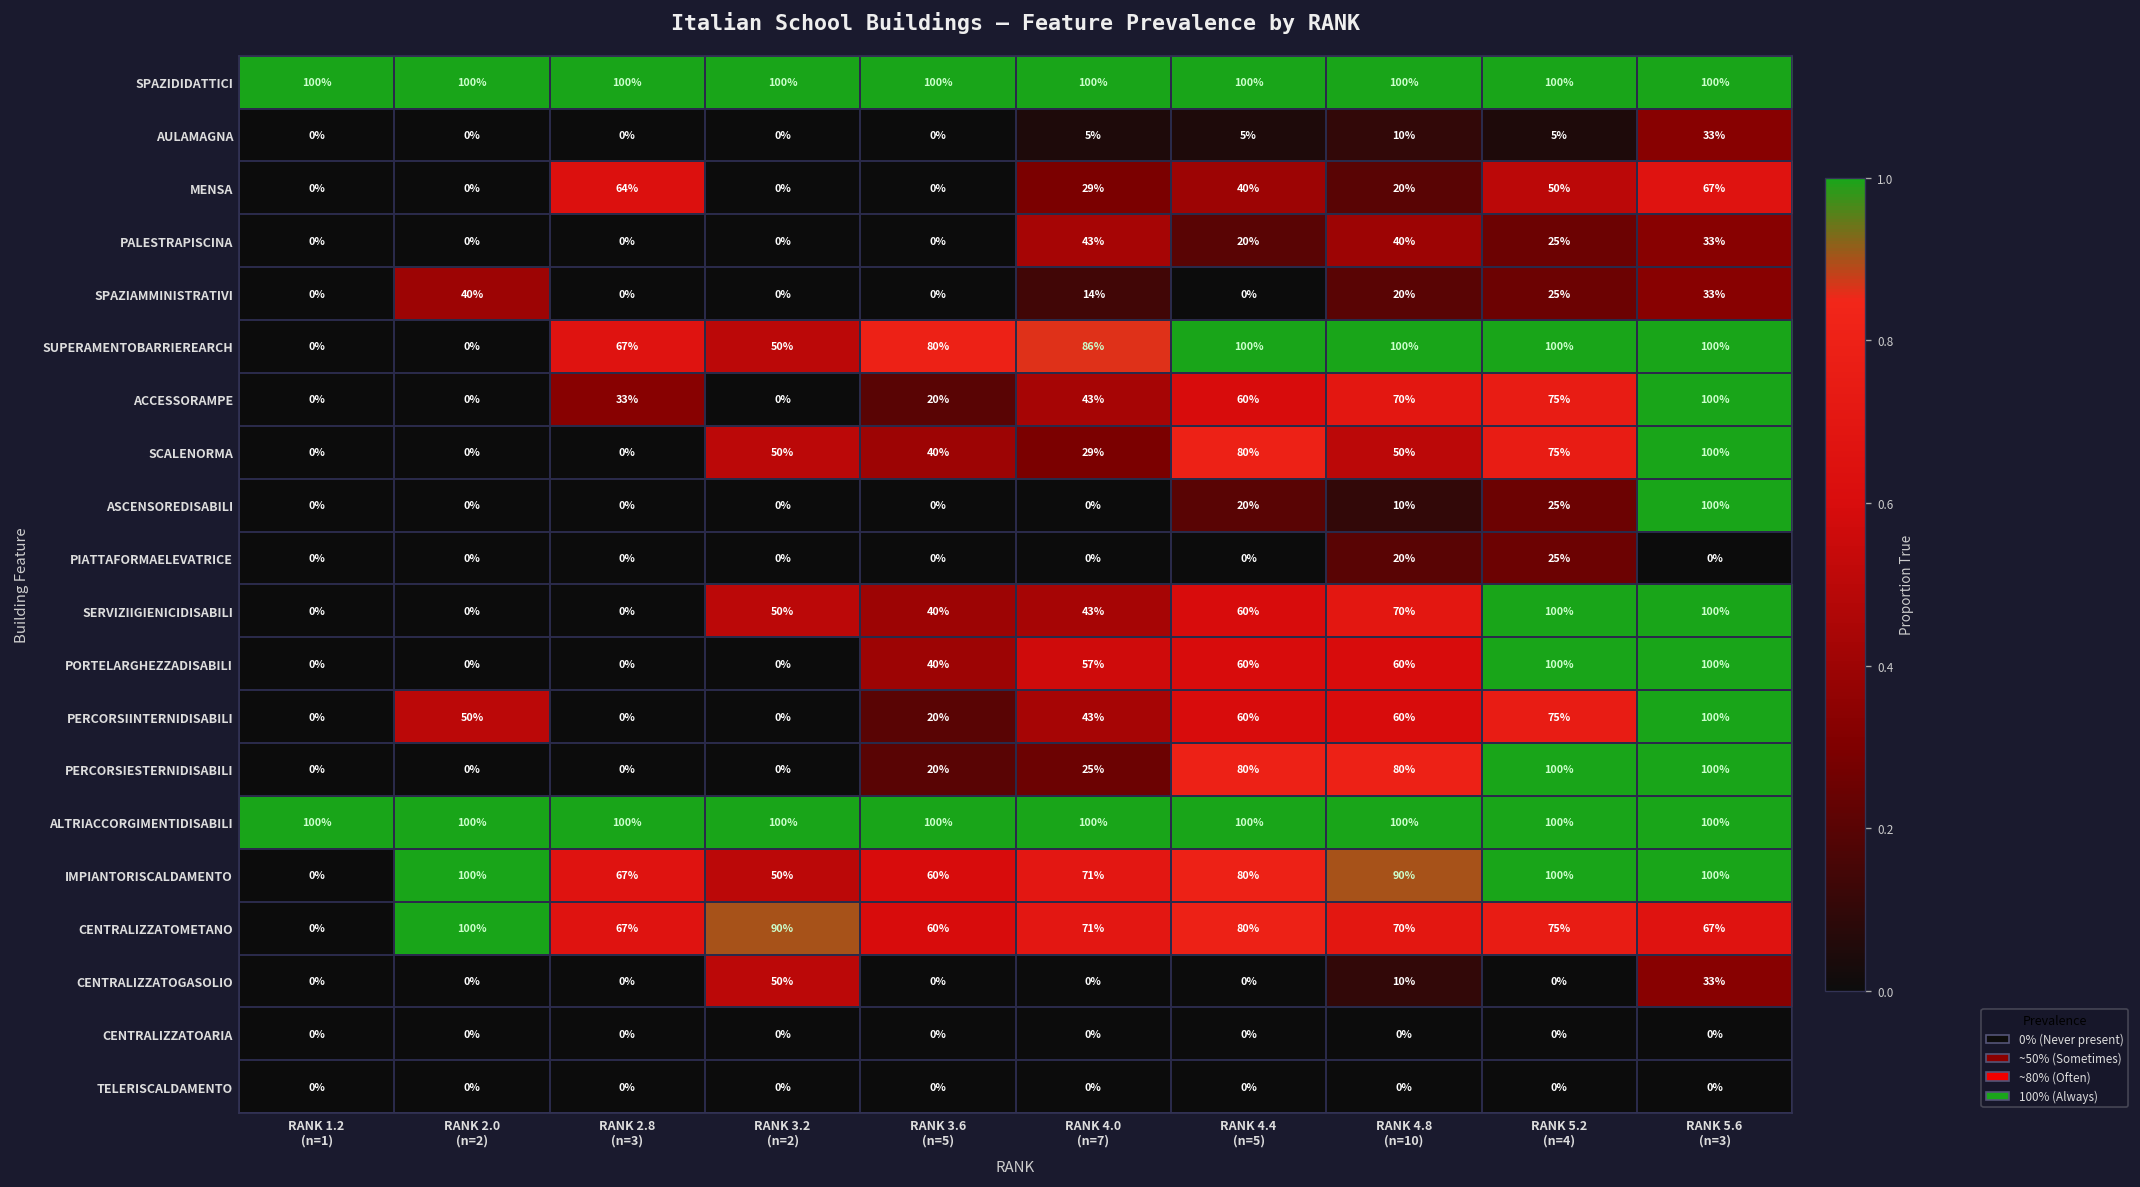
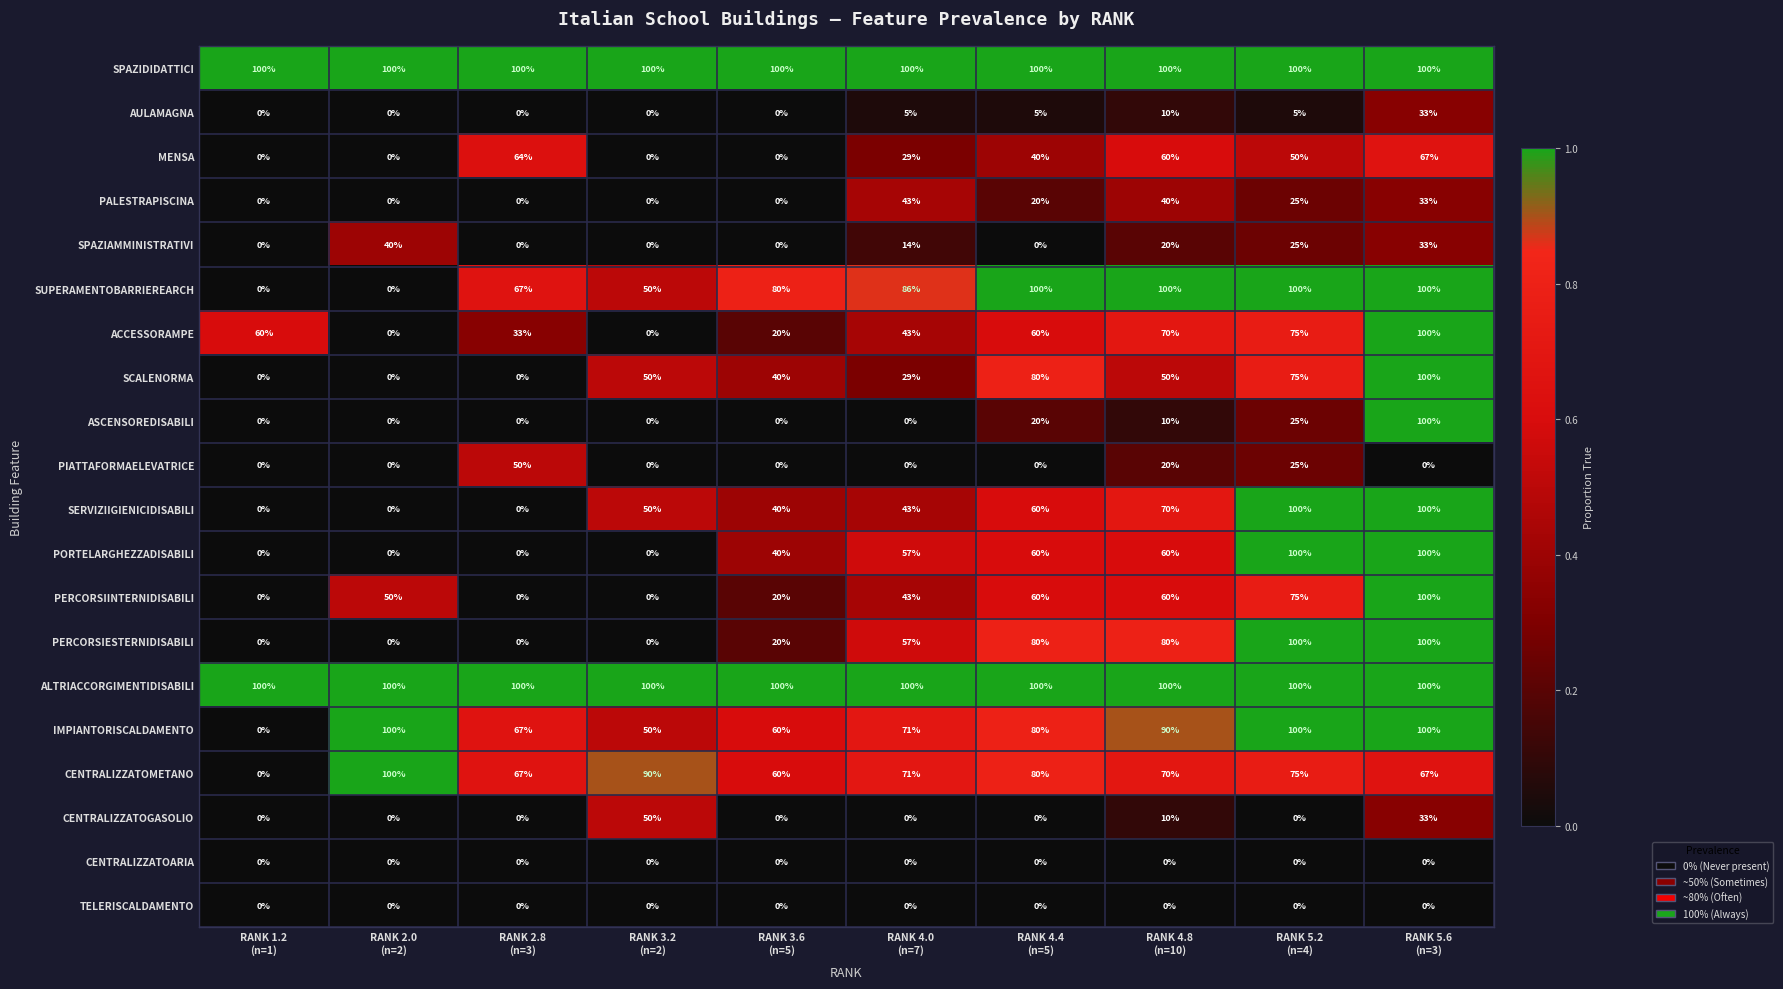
  {
    "SPAZIDIDATTICI": {
      "RANK 1.2 (n=1)": "100%",
      "RANK 2.0 (n=2)": "100%",
      "RANK 2.8 (n=3)": "100%",
      "RANK 3.2 (n=2)": "100%",
      "RANK 3.6 (n=5)": "100%",
      "RANK 4.0 (n=7)": "100%",
      "RANK 4.4 (n=5)": "100%",
      "RANK 4.8 (n=10)": "100%",
      "RANK 5.2 (n=4)": "100%",
      "RANK 5.6 (n=3)": "100%"
    },
    "AULAMAGNA": {
      "RANK 1.2 (n=1)": "0%",
      "RANK 2.0 (n=2)": "0%",
      "RANK 2.8 (n=3)": "0%",
      "RANK 3.2 (n=2)": "0%",
      "RANK 3.6 (n=5)": "0%",
      "RANK 4.0 (n=7)": "5%",
      "RANK 4.4 (n=5)": "5%",
      "RANK 4.8 (n=10)": "10%",
      "RANK 5.2 (n=4)": "5%",
      "RANK 5.6 (n=3)": "33%"
    },
    "MENSA": {
      "RANK 1.2 (n=1)": "0%",
      "RANK 2.0 (n=2)": "0%",
      "RANK 2.8 (n=3)": "64%",
      "RANK 3.2 (n=2)": "0%",
      "RANK 3.6 (n=5)": "0%",
      "RANK 4.0 (n=7)": "29%",
      "RANK 4.4 (n=5)": "40%",
-     "RANK 4.8 (n=10)": "20%",
+     "RANK 4.8 (n=10)": "60%",
      "RANK 5.2 (n=4)": "50%",
      "RANK 5.6 (n=3)": "67%"
    },
    "PALESTRAPISCINA": {
      "RANK 1.2 (n=1)": "0%",
      "RANK 2.0 (n=2)": "0%",
      "RANK 2.8 (n=3)": "0%",
      "RANK 3.2 (n=2)": "0%",
      "RANK 3.6 (n=5)": "0%",
      "RANK 4.0 (n=7)": "43%",
      "RANK 4.4 (n=5)": "20%",
      "RANK 4.8 (n=10)": "40%",
      "RANK 5.2 (n=4)": "25%",
      "RANK 5.6 (n=3)": "33%"
    },
    "SPAZIAMMINISTRATIVI": {
      "RANK 1.2 (n=1)": "0%",
      "RANK 2.0 (n=2)": "40%",
      "RANK 2.8 (n=3)": "0%",
      "RANK 3.2 (n=2)": "0%",
      "RANK 3.6 (n=5)": "0%",
      "RANK 4.0 (n=7)": "14%",
      "RANK 4.4 (n=5)": "0%",
      "RANK 4.8 (n=10)": "20%",
      "RANK 5.2 (n=4)": "25%",
      "RANK 5.6 (n=3)": "33%"
    },
    "SUPERAMENTOBARRIEREARCH": {
      "RANK 1.2 (n=1)": "0%",
      "RANK 2.0 (n=2)": "0%",
      "RANK 2.8 (n=3)": "67%",
      "RANK 3.2 (n=2)": "50%",
      "RANK 3.6 (n=5)": "80%",
      "RANK 4.0 (n=7)": "86%",
      "RANK 4.4 (n=5)": "100%",
      "RANK 4.8 (n=10)": "100%",
      "RANK 5.2 (n=4)": "100%",
      "RANK 5.6 (n=3)": "100%"
    },
    "ACCESSORAMPE": {
-     "RANK 1.2 (n=1)": "0%",
+     "RANK 1.2 (n=1)": "60%",
      "RANK 2.0 (n=2)": "0%",
      "RANK 2.8 (n=3)": "33%",
      "RANK 3.2 (n=2)": "0%",
      "RANK 3.6 (n=5)": "20%",
      "RANK 4.0 (n=7)": "43%",
      "RANK 4.4 (n=5)": "60%",
      "RANK 4.8 (n=10)": "70%",
      "RANK 5.2 (n=4)": "75%",
      "RANK 5.6 (n=3)": "100%"
    },
    "SCALENORMA": {
      "RANK 1.2 (n=1)": "0%",
      "RANK 2.0 (n=2)": "0%",
      "RANK 2.8 (n=3)": "0%",
      "RANK 3.2 (n=2)": "50%",
      "RANK 3.6 (n=5)": "40%",
      "RANK 4.0 (n=7)": "29%",
      "RANK 4.4 (n=5)": "80%",
      "RANK 4.8 (n=10)": "50%",
      "RANK 5.2 (n=4)": "75%",
      "RANK 5.6 (n=3)": "100%"
    },
    "ASCENSOREDISABILI": {
      "RANK 1.2 (n=1)": "0%",
      "RANK 2.0 (n=2)": "0%",
      "RANK 2.8 (n=3)": "0%",
      "RANK 3.2 (n=2)": "0%",
      "RANK 3.6 (n=5)": "0%",
      "RANK 4.0 (n=7)": "0%",
      "RANK 4.4 (n=5)": "20%",
      "RANK 4.8 (n=10)": "10%",
      "RANK 5.2 (n=4)": "25%",
      "RANK 5.6 (n=3)": "100%"
    },
    "PIATTAFORMAELEVATRICE": {
      "RANK 1.2 (n=1)": "0%",
      "RANK 2.0 (n=2)": "0%",
-     "RANK 2.8 (n=3)": "0%",
+     "RANK 2.8 (n=3)": "50%",
      "RANK 3.2 (n=2)": "0%",
      "RANK 3.6 (n=5)": "0%",
      "RANK 4.0 (n=7)": "0%",
      "RANK 4.4 (n=5)": "0%",
      "RANK 4.8 (n=10)": "20%",
      "RANK 5.2 (n=4)": "25%",
      "RANK 5.6 (n=3)": "0%"
    },
    "SERVIZIIGIENICIDISABILI": {
      "RANK 1.2 (n=1)": "0%",
      "RANK 2.0 (n=2)": "0%",
      "RANK 2.8 (n=3)": "0%",
      "RANK 3.2 (n=2)": "50%",
      "RANK 3.6 (n=5)": "40%",
      "RANK 4.0 (n=7)": "43%",
      "RANK 4.4 (n=5)": "60%",
      "RANK 4.8 (n=10)": "70%",
      "RANK 5.2 (n=4)": "100%",
      "RANK 5.6 (n=3)": "100%"
    },
    "PORTELARGHEZZADISABILI": {
      "RANK 1.2 (n=1)": "0%",
      "RANK 2.0 (n=2)": "0%",
      "RANK 2.8 (n=3)": "0%",
      "RANK 3.2 (n=2)": "0%",
      "RANK 3.6 (n=5)": "40%",
      "RANK 4.0 (n=7)": "57%",
      "RANK 4.4 (n=5)": "60%",
      "RANK 4.8 (n=10)": "60%",
      "RANK 5.2 (n=4)": "100%",
      "RANK 5.6 (n=3)": "100%"
    },
    "PERCORSIINTERNIDISABILI": {
      "RANK 1.2 (n=1)": "0%",
      "RANK 2.0 (n=2)": "50%",
      "RANK 2.8 (n=3)": "0%",
      "RANK 3.2 (n=2)": "0%",
      "RANK 3.6 (n=5)": "20%",
      "RANK 4.0 (n=7)": "43%",
      "RANK 4.4 (n=5)": "60%",
      "RANK 4.8 (n=10)": "60%",
      "RANK 5.2 (n=4)": "75%",
      "RANK 5.6 (n=3)": "100%"
    },
    "PERCORSIESTERNIDISABILI": {
      "RANK 1.2 (n=1)": "0%",
      "RANK 2.0 (n=2)": "0%",
      "RANK 2.8 (n=3)": "0%",
      "RANK 3.2 (n=2)": "0%",
      "RANK 3.6 (n=5)": "20%",
-     "RANK 4.0 (n=7)": "25%",
+     "RANK 4.0 (n=7)": "57%",
      "RANK 4.4 (n=5)": "80%",
      "RANK 4.8 (n=10)": "80%",
      "RANK 5.2 (n=4)": "100%",
      "RANK 5.6 (n=3)": "100%"
    },
    "ALTRIACCORGIMENTIDISABILI": {
      "RANK 1.2 (n=1)": "100%",
      "RANK 2.0 (n=2)": "100%",
      "RANK 2.8 (n=3)": "100%",
      "RANK 3.2 (n=2)": "100%",
      "RANK 3.6 (n=5)": "100%",
      "RANK 4.0 (n=7)": "100%",
      "RANK 4.4 (n=5)": "100%",
      "RANK 4.8 (n=10)": "100%",
      "RANK 5.2 (n=4)": "100%",
      "RANK 5.6 (n=3)": "100%"
    },
    "IMPIANTORISCALDAMENTO": {
      "RANK 1.2 (n=1)": "0%",
      "RANK 2.0 (n=2)": "100%",
      "RANK 2.8 (n=3)": "67%",
      "RANK 3.2 (n=2)": "50%",
      "RANK 3.6 (n=5)": "60%",
      "RANK 4.0 (n=7)": "71%",
      "RANK 4.4 (n=5)": "80%",
      "RANK 4.8 (n=10)": "90%",
      "RANK 5.2 (n=4)": "100%",
      "RANK 5.6 (n=3)": "100%"
    },
    "CENTRALIZZATOMETANO": {
      "RANK 1.2 (n=1)": "0%",
      "RANK 2.0 (n=2)": "100%",
      "RANK 2.8 (n=3)": "67%",
      "RANK 3.2 (n=2)": "90%",
      "RANK 3.6 (n=5)": "60%",
      "RANK 4.0 (n=7)": "71%",
      "RANK 4.4 (n=5)": "80%",
      "RANK 4.8 (n=10)": "70%",
      "RANK 5.2 (n=4)": "75%",
      "RANK 5.6 (n=3)": "67%"
    },
    "CENTRALIZZATOGASOLIO": {
      "RANK 1.2 (n=1)": "0%",
      "RANK 2.0 (n=2)": "0%",
      "RANK 2.8 (n=3)": "0%",
      "RANK 3.2 (n=2)": "50%",
      "RANK 3.6 (n=5)": "0%",
      "RANK 4.0 (n=7)": "0%",
      "RANK 4.4 (n=5)": "0%",
      "RANK 4.8 (n=10)": "10%",
      "RANK 5.2 (n=4)": "0%",
      "RANK 5.6 (n=3)": "33%"
    },
    "CENTRALIZZATOARIA": {
      "RANK 1.2 (n=1)": "0%",
      "RANK 2.0 (n=2)": "0%",
      "RANK 2.8 (n=3)": "0%",
      "RANK 3.2 (n=2)": "0%",
      "RANK 3.6 (n=5)": "0%",
      "RANK 4.0 (n=7)": "0%",
      "RANK 4.4 (n=5)": "0%",
      "RANK 4.8 (n=10)": "0%",
      "RANK 5.2 (n=4)": "0%",
      "RANK 5.6 (n=3)": "0%"
    },
    "TELERISCALDAMENTO": {
      "RANK 1.2 (n=1)": "0%",
      "RANK 2.0 (n=2)": "0%",
      "RANK 2.8 (n=3)": "0%",
      "RANK 3.2 (n=2)": "0%",
      "RANK 3.6 (n=5)": "0%",
      "RANK 4.0 (n=7)": "0%",
      "RANK 4.4 (n=5)": "0%",
      "RANK 4.8 (n=10)": "0%",
      "RANK 5.2 (n=4)": "0%",
      "RANK 5.6 (n=3)": "0%"
    }
  }
